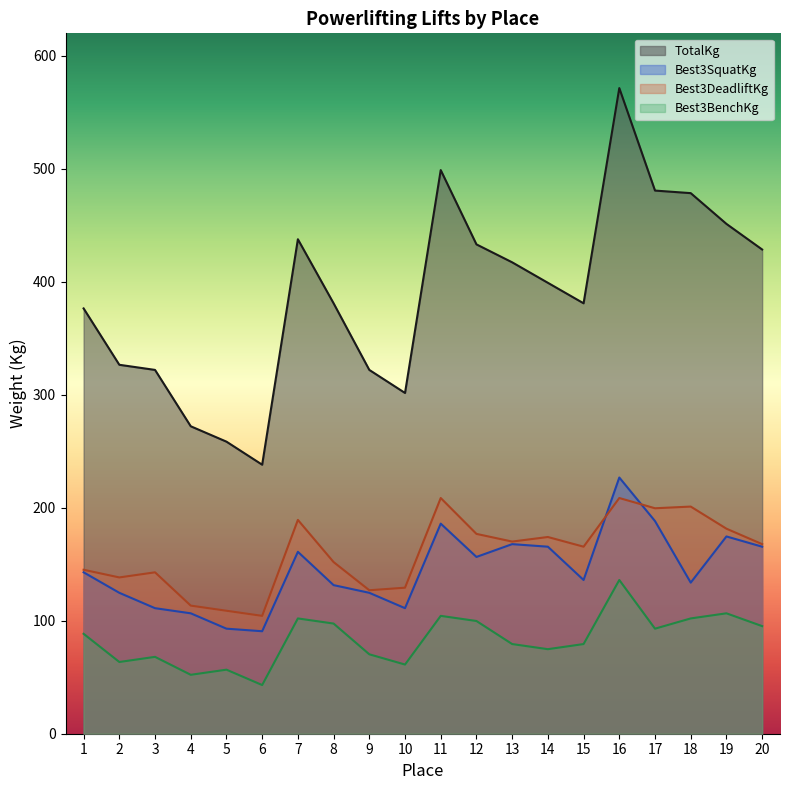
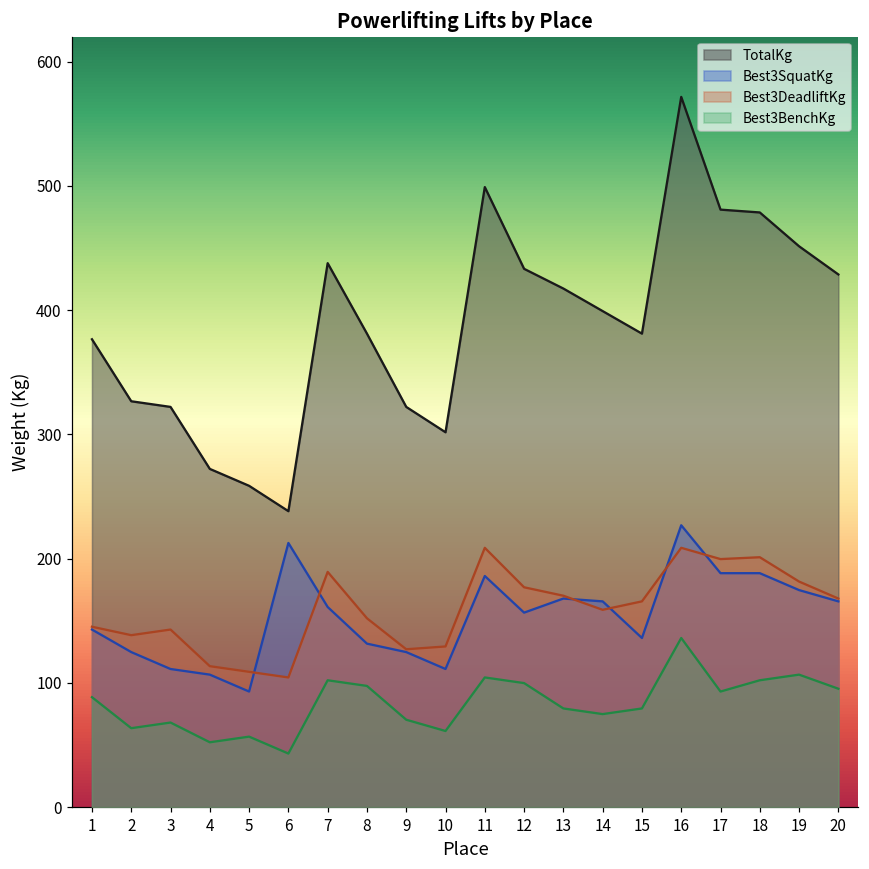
  {
    "Best3SquatKg": {
      "2": 125,
      "3": 111,
      "4": 107,
      "5": 93,
-     "6": 91,
+     "6": 213,
      "7": 161,
      "8": 132,
      "9": 125,
      "10": 111,
      "11": 186,
      "12": 156,
      "14": 166,
      "15": 136,
      "16": 227,
      "17": 188,
-     "18": 134,
+     "18": 188,
      "19": 175,
      "20": 166
    },
    "Best3DeadliftKg": {
      "2": 138,
      "3": 143,
      "4": 113,
      "5": 109,
      "6": 104,
      "7": 189,
      "8": 152,
      "9": 127,
      "10": 129,
      "11": 209,
      "12": 177,
-     "14": 174,
+     "14": 159,
      "15": 166,
      "16": 209,
      "17": 200,
      "18": 201,
      "19": 182,
      "20": 168
    }
  }
